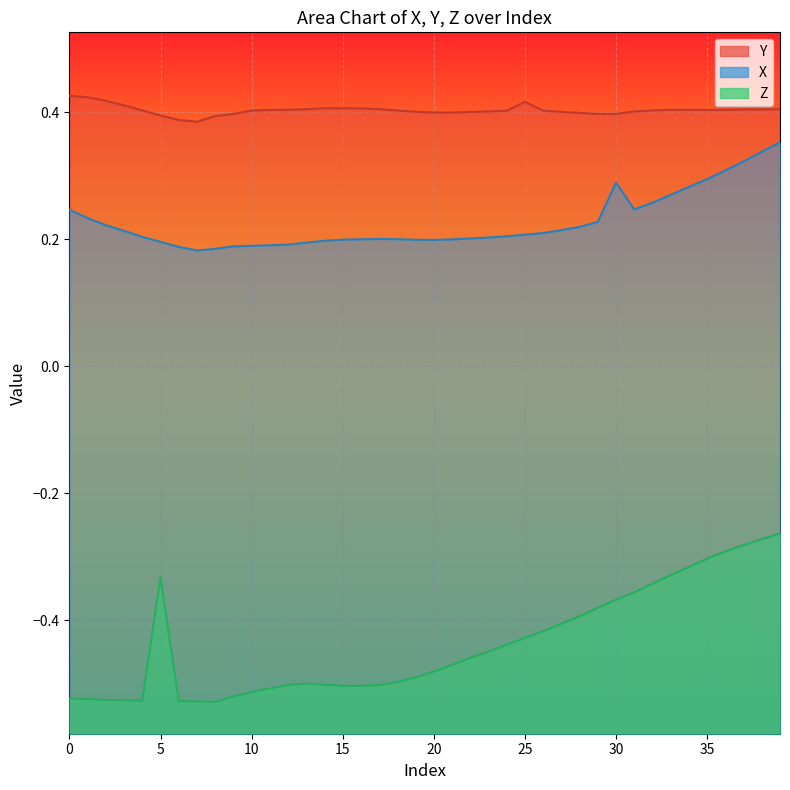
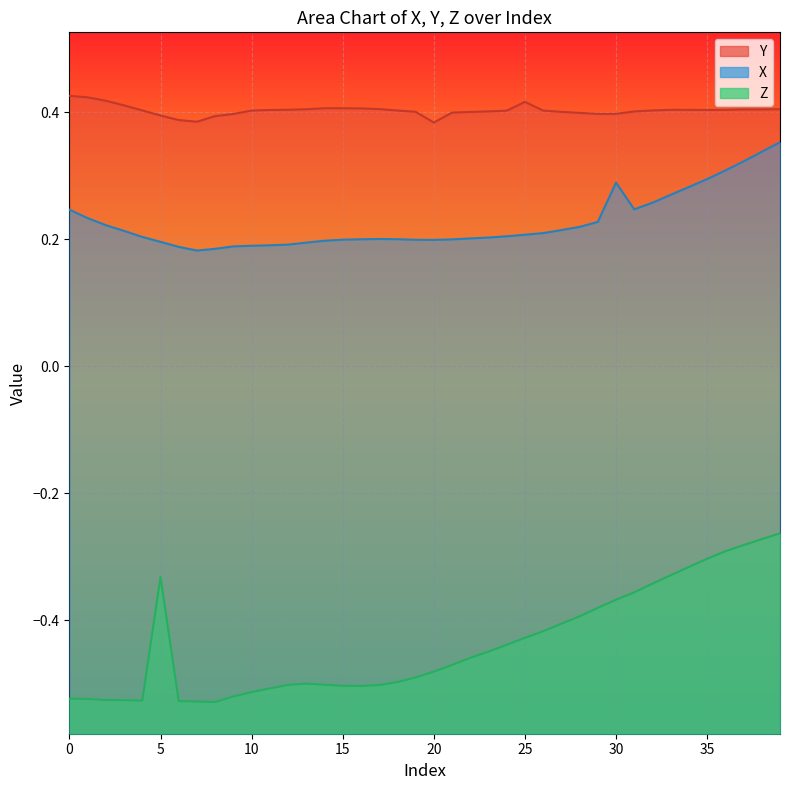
  {
    "Y": {
      "0": 0.43,
      "5": 0.39,
      "10": 0.40,
      "15": 0.41,
-     "20": 0.40,
+     "20": 0.38,
      "25": 0.42,
      "30": 0.40,
      "35": 0.40
    },
    "X": {
      "0": 0.25,
      "5": 0.20,
      "10": 0.19,
      "15": 0.20,
      "20": 0.20,
      "25": 0.21,
      "30": 0.29,
      "35": 0.29
    },
    "Z": {
      "0": -0.52,
      "5": -0.33,
      "10": -0.51,
      "15": -0.50,
      "20": -0.48,
      "25": -0.43,
      "30": -0.37,
      "35": -0.30
    }
  }
